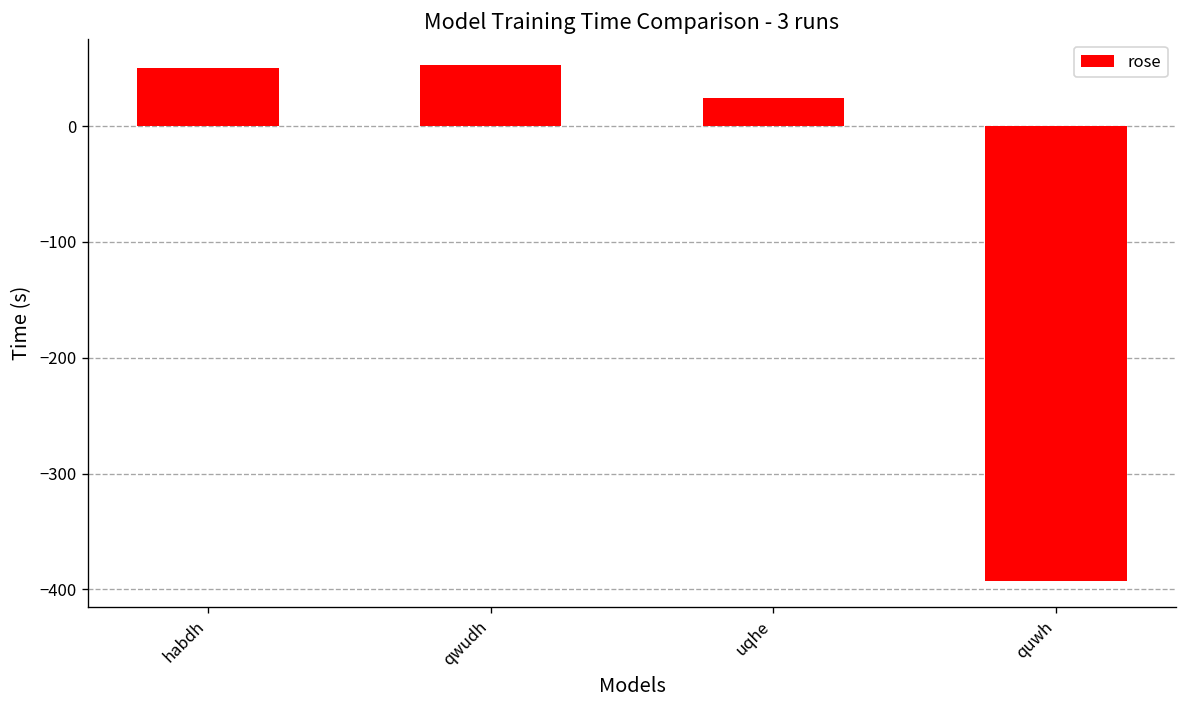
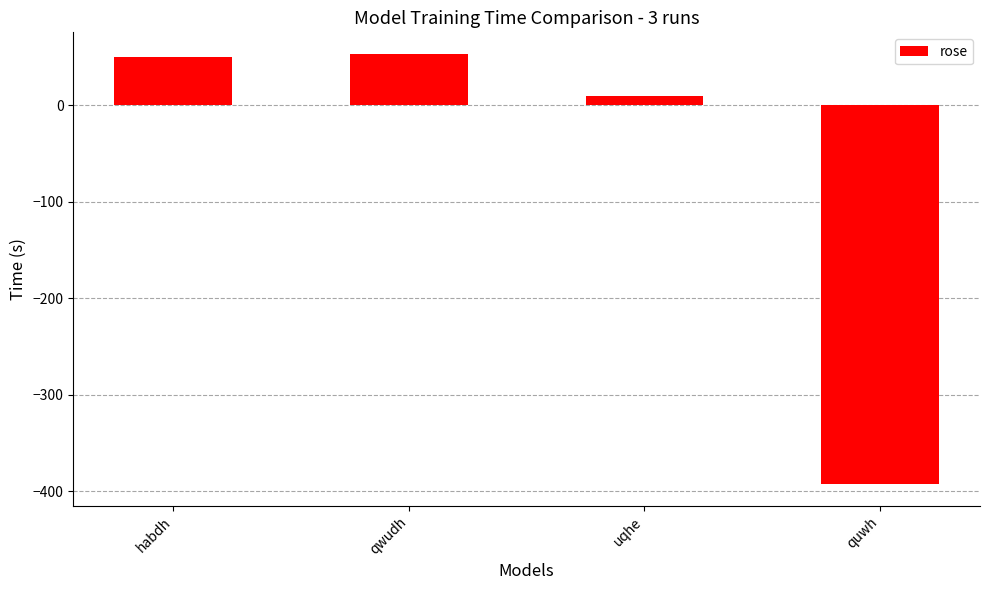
  {
    "habdh": 50,
    "qwudh": 50,
-   "uqhe": 20,
+   "uqhe": 10,
    "quwh": -390
  }
